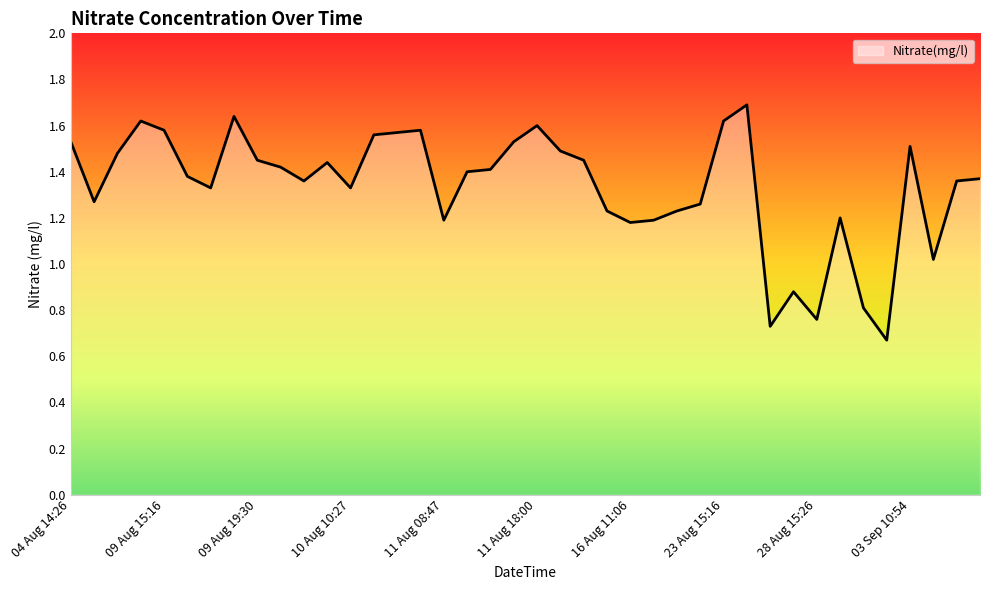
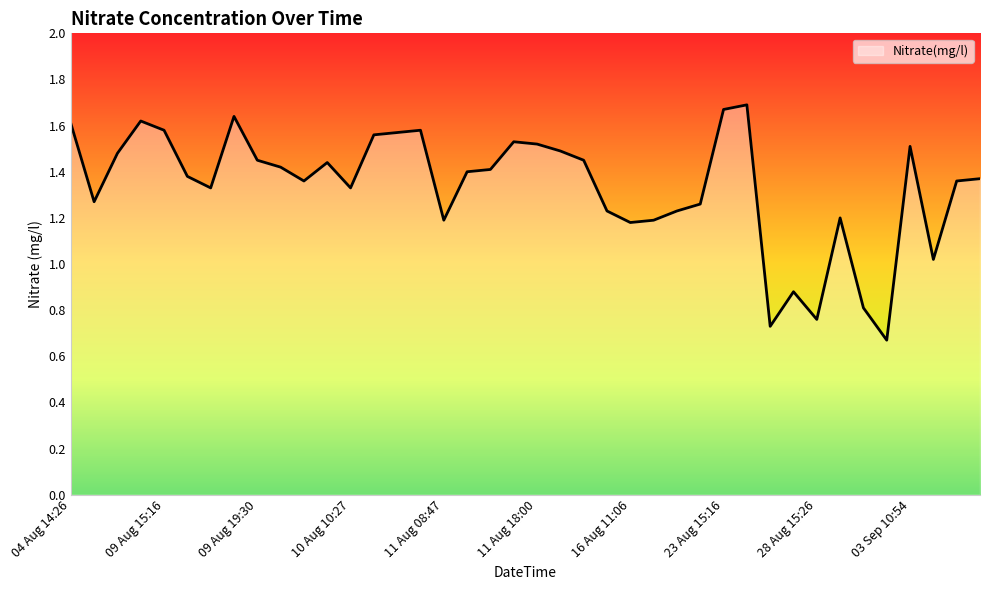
  {
-   "04 Aug 14:26": 1.53,
+   "04 Aug 14:26": 1.61,
    "09 Aug 15:16": 1.58,
    "09 Aug 19:30": 1.45,
    "10 Aug 10:27": 1.33,
    "11 Aug 08:47": 1.19,
-   "11 Aug 18:00": 1.60,
+   "11 Aug 18:00": 1.52,
    "16 Aug 11:06": 1.18,
-   "23 Aug 15:16": 1.62,
+   "23 Aug 15:16": 1.67,
    "28 Aug 15:26": 0.76,
    "03 Sep 10:54": 1.51
  }
